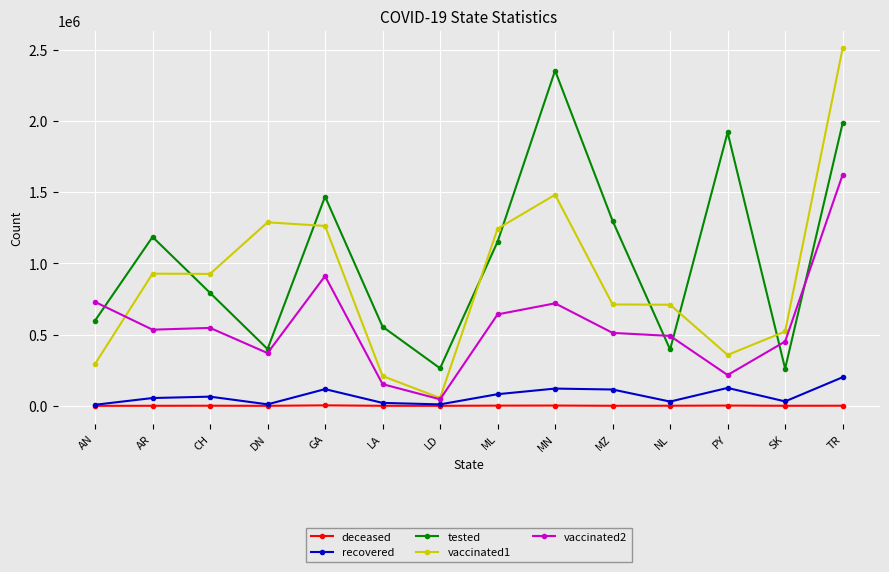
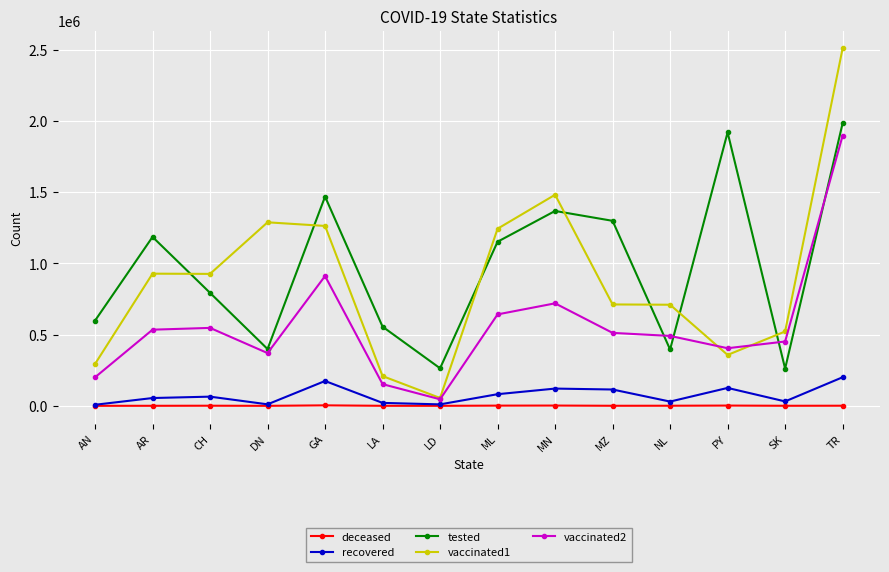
  {
    "deceased": {
      "AR": 0,
      "CH": 0,
      "GA": 0,
      "LA": 0,
      "ML": 0,
      "MN": 0,
      "MZ": 0,
      "NL": 0,
      "PY": 0,
      "SK": 0,
      "TR": 0
    },
    "recovered": {
      "AR": 50000,
      "CH": 60000,
-     "GA": 120000,
+     "GA": 170000,
      "LA": 20000,
      "ML": 80000,
      "MN": 120000,
      "MZ": 110000,
      "NL": 30000,
      "PY": 130000,
      "SK": 30000,
      "TR": 200000
    },
    "tested": {
      "AN": 600000,
      "AR": 1190000,
      "CH": 790000,
      "DN": 400000,
      "GA": 1470000,
      "LA": 560000,
      "LD": 260000,
      "ML": 1150000,
-     "MN": 2350000,
+     "MN": 1370000,
      "MZ": 1300000,
      "NL": 400000,
      "PY": 1920000,
      "SK": 260000,
      "TR": 1980000
    },
    "vaccinated1": {
      "AN": 290000,
      "AR": 930000,
      "CH": 930000,
      "DN": 1290000,
      "GA": 1260000,
      "LA": 210000,
      "ML": 1240000,
      "MN": 1480000,
      "MZ": 710000,
      "NL": 710000,
      "PY": 360000,
      "SK": 520000,
      "TR": 2510000
    },
    "vaccinated2": {
-     "AN": 730000,
+     "AN": 200000,
      "AR": 530000,
      "CH": 550000,
      "DN": 370000,
      "GA": 910000,
      "LA": 150000,
      "ML": 640000,
      "MN": 720000,
      "MZ": 510000,
      "NL": 490000,
-     "PY": 220000,
+     "PY": 400000,
      "SK": 450000,
-     "TR": 1620000
+     "TR": 1900000
    }
  }
